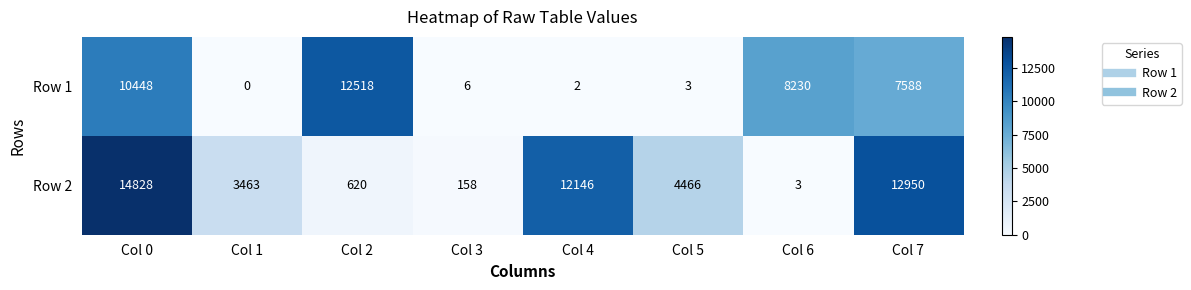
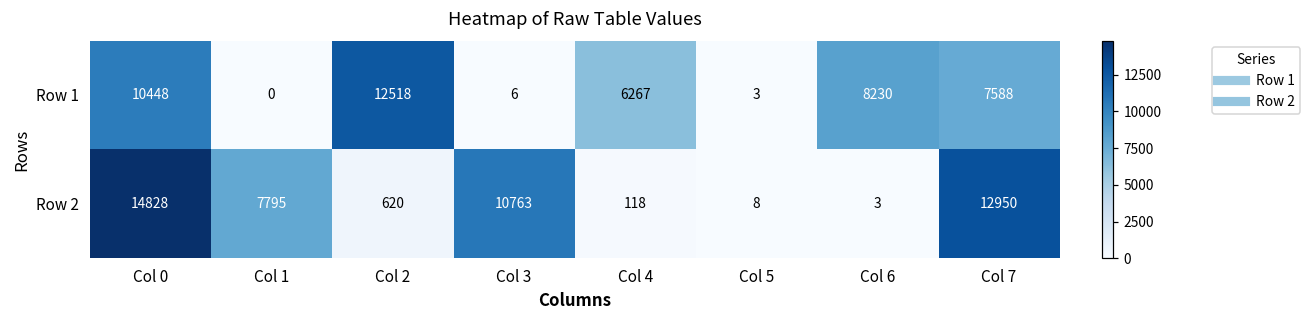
  {
    "Row 1": {
      "Col 0": 10448,
      "Col 1": 0,
      "Col 2": 12518,
      "Col 3": 6,
-     "Col 4": 2,
+     "Col 4": 6267,
      "Col 5": 3,
      "Col 6": 8230,
      "Col 7": 7588
    },
    "Row 2": {
      "Col 0": 14828,
-     "Col 1": 3463,
+     "Col 1": 7795,
      "Col 2": 620,
-     "Col 3": 158,
-     "Col 4": 12146,
-     "Col 5": 4466,
+     "Col 3": 10763,
+     "Col 4": 118,
+     "Col 5": 8,
      "Col 6": 3,
      "Col 7": 12950
    }
  }
